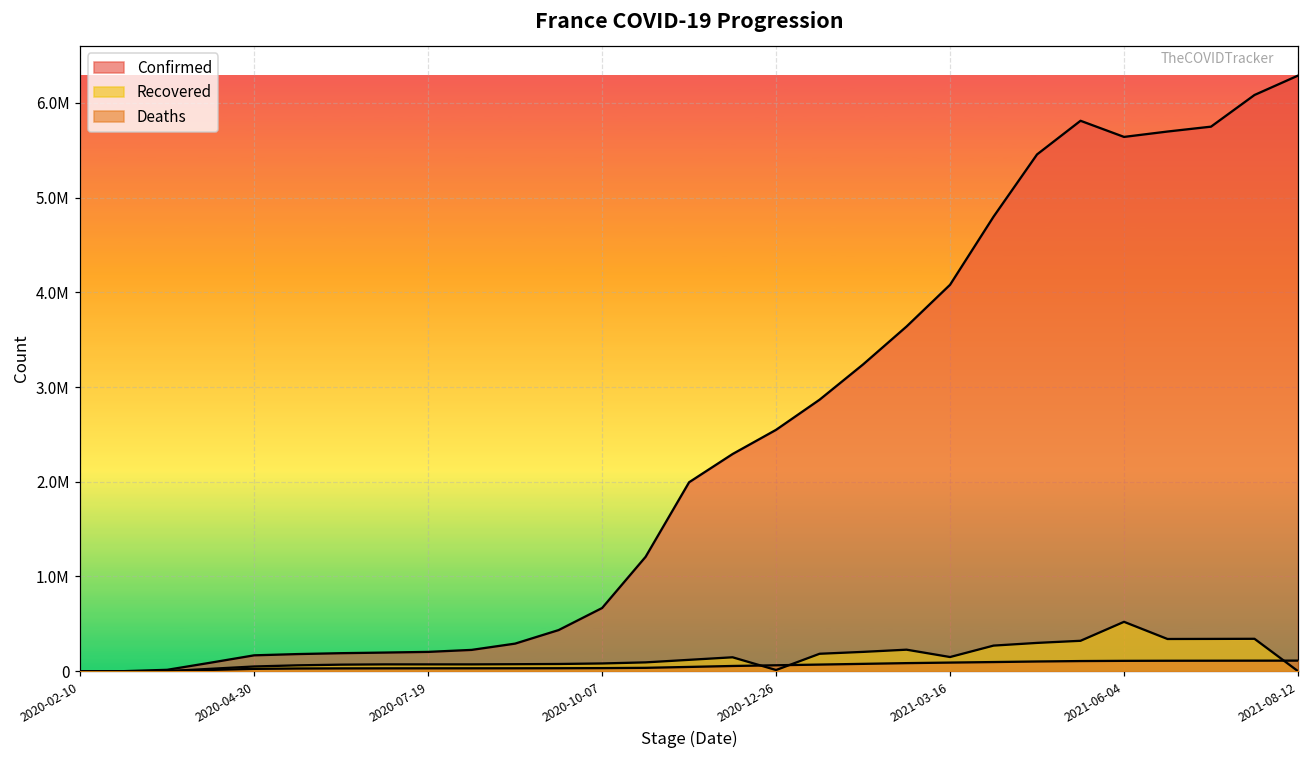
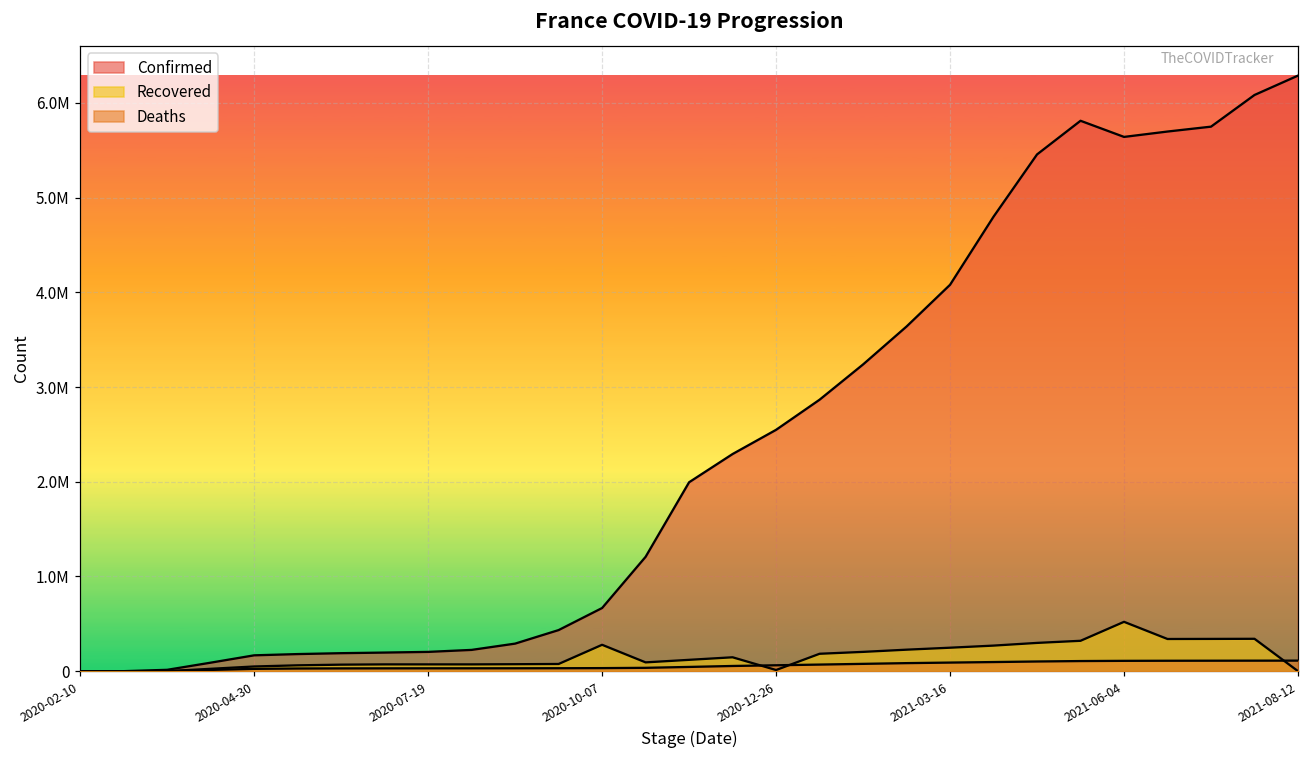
  {
    "Recovered": {
      "2020-07-19": 100000,
-     "2020-10-07": 100000,
+     "2020-10-07": 300000,
      "2020-12-26": 0,
-     "2021-03-16": 100000,
+     "2021-03-16": 200000,
      "2021-06-04": 500000,
      "2021-08-12": 0
    }
  }
